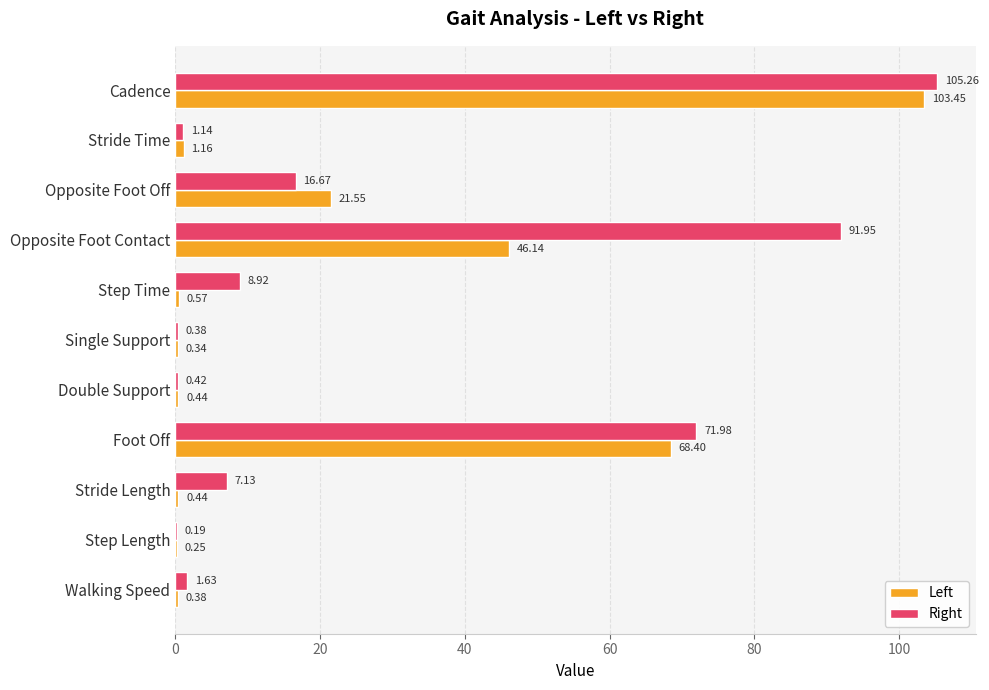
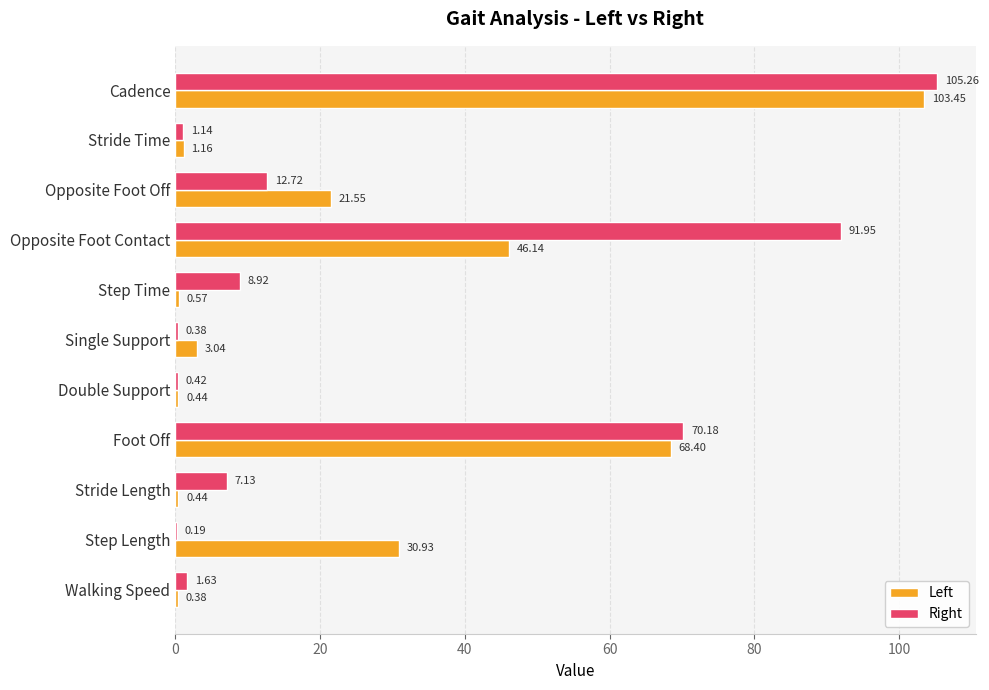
  {
    "Left": {
      "Cadence": 103.45,
      "Stride Time": 1.16,
      "Opposite Foot Off": 21.55,
      "Opposite Foot Contact": 46.14,
      "Step Time": 0.57,
-     "Single Support": 0.34,
+     "Single Support": 3.04,
      "Double Support": 0.44,
      "Foot Off": 68.40,
      "Stride Length": 0.44,
-     "Step Length": 0.25,
+     "Step Length": 30.93,
      "Walking Speed": 0.38
    },
    "Right": {
      "Cadence": 105.26,
      "Stride Time": 1.14,
-     "Opposite Foot Off": 16.67,
+     "Opposite Foot Off": 12.72,
      "Opposite Foot Contact": 91.95,
      "Step Time": 8.92,
      "Single Support": 0.38,
      "Double Support": 0.42,
-     "Foot Off": 71.98,
+     "Foot Off": 70.18,
      "Stride Length": 7.13,
      "Step Length": 0.19,
      "Walking Speed": 1.63
    }
  }
